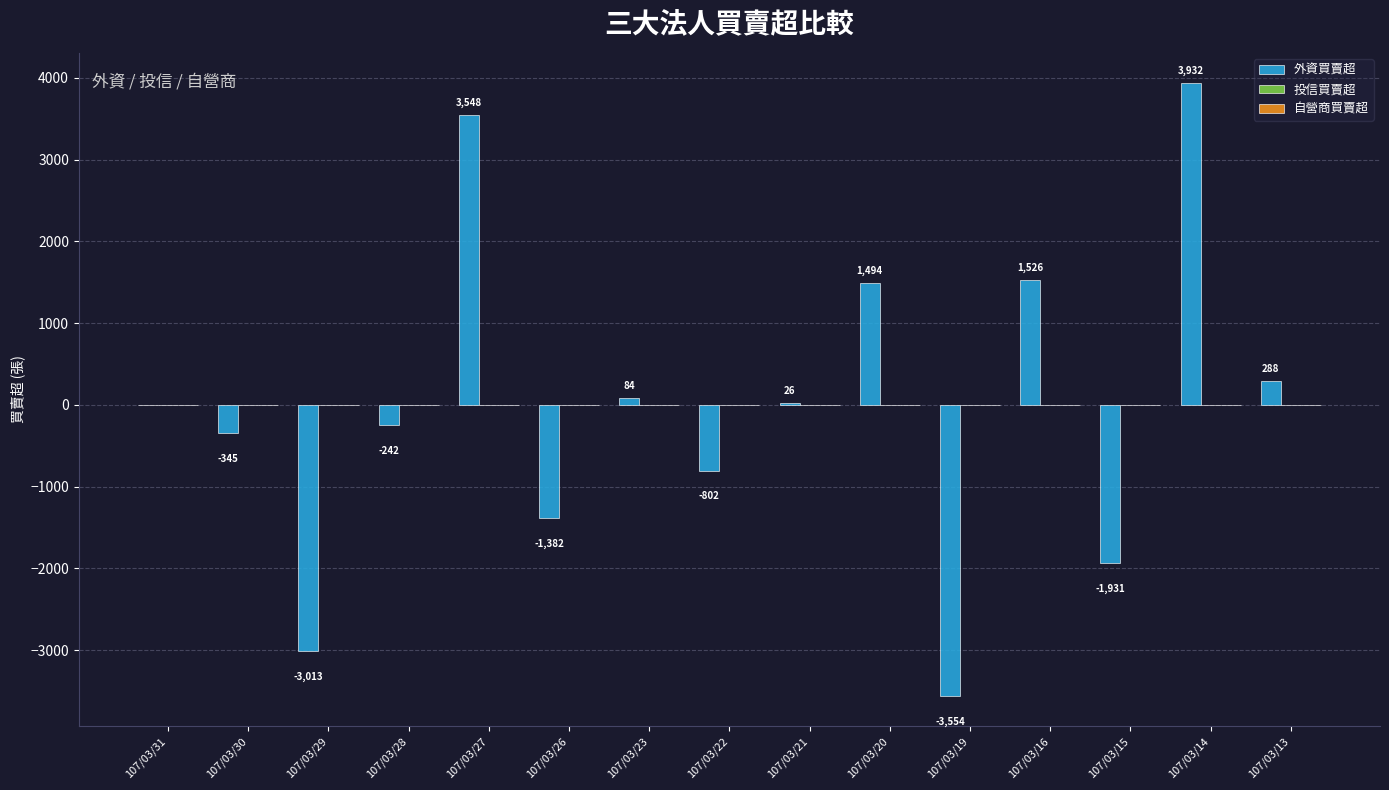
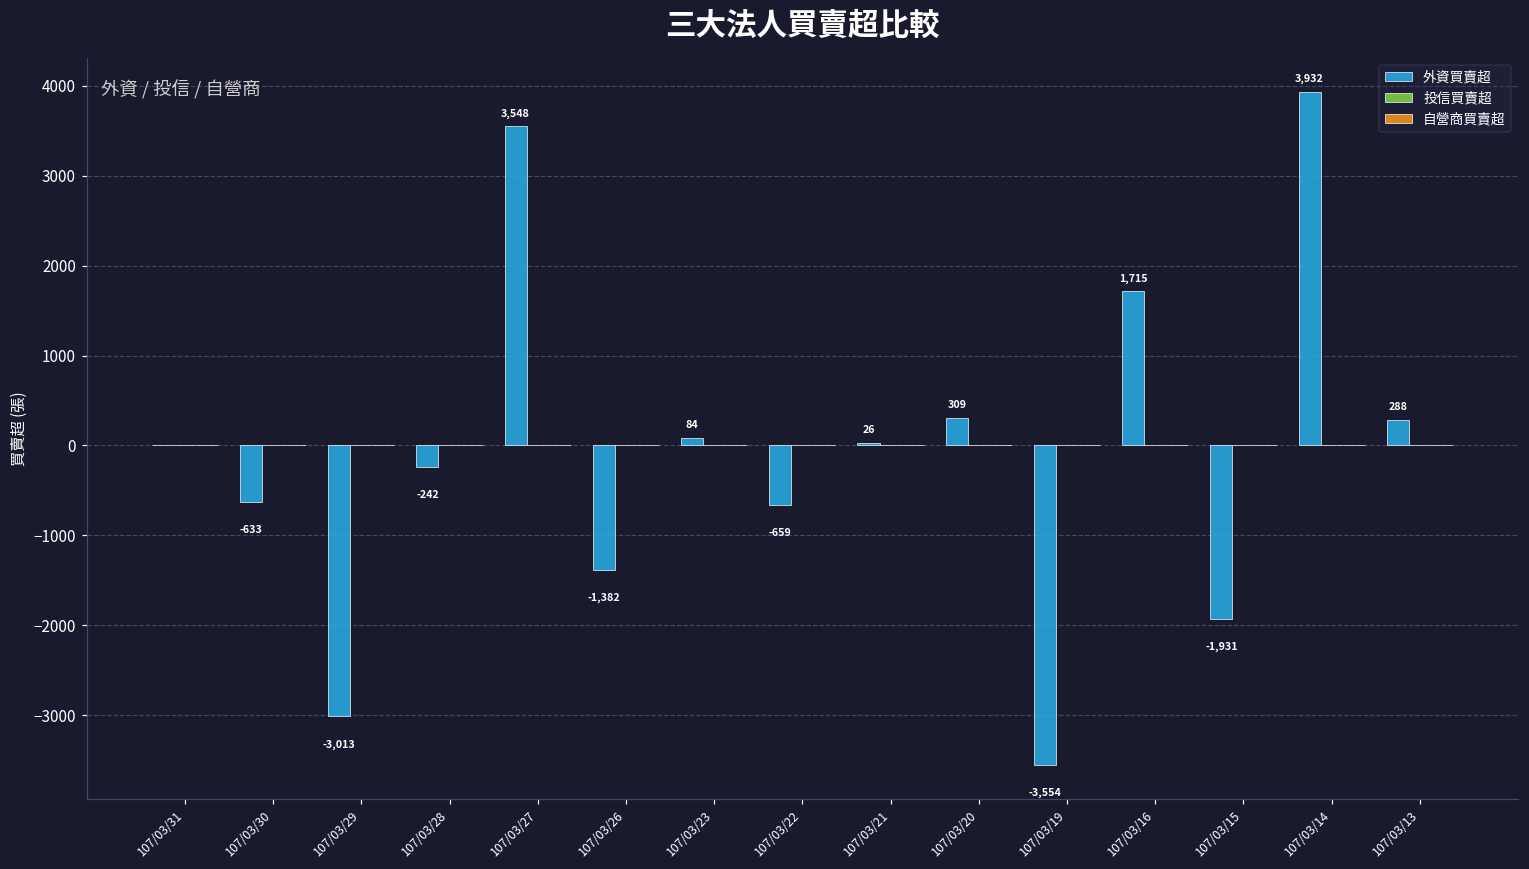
  {
    "外資買賣超": {
-     "107/03/30": "-345",
+     "107/03/30": "-633",
      "107/03/29": "-3,013",
      "107/03/28": "-242",
      "107/03/27": "3,548",
      "107/03/26": "-1,382",
      "107/03/23": "84",
-     "107/03/22": "-802",
+     "107/03/22": "-659",
      "107/03/21": "26",
-     "107/03/20": "1,494",
+     "107/03/20": "309",
      "107/03/19": "-3,554",
-     "107/03/16": "1,526",
+     "107/03/16": "1,715",
      "107/03/15": "-1,931",
      "107/03/14": "3,932",
      "107/03/13": "288"
    },
    "投信買賣超": {
      "107/03/31": "0",
      "107/03/30": "0",
      "107/03/29": "0",
      "107/03/28": "0",
      "107/03/27": "0",
      "107/03/26": "0",
      "107/03/23": "0",
      "107/03/22": "0",
      "107/03/21": "0",
      "107/03/20": "0",
      "107/03/19": "0",
      "107/03/16": "0",
      "107/03/15": "0",
      "107/03/14": "0",
      "107/03/13": "0"
    },
    "自營商買賣超": {
      "107/03/31": "0",
      "107/03/30": "0",
      "107/03/29": "0",
      "107/03/28": "0",
      "107/03/27": "0",
      "107/03/26": "0",
      "107/03/23": "0",
      "107/03/22": "0",
      "107/03/21": "0",
      "107/03/20": "0",
      "107/03/19": "0",
      "107/03/16": "0",
      "107/03/15": "0",
      "107/03/14": "0",
      "107/03/13": "0"
    }
  }
